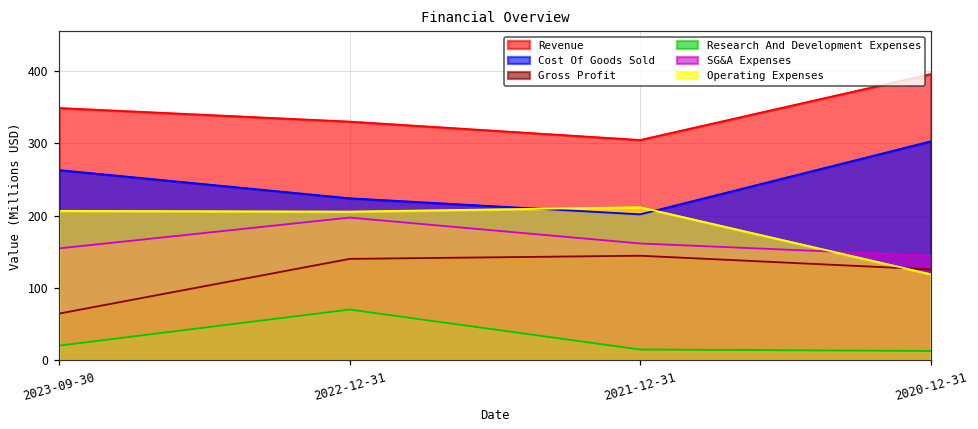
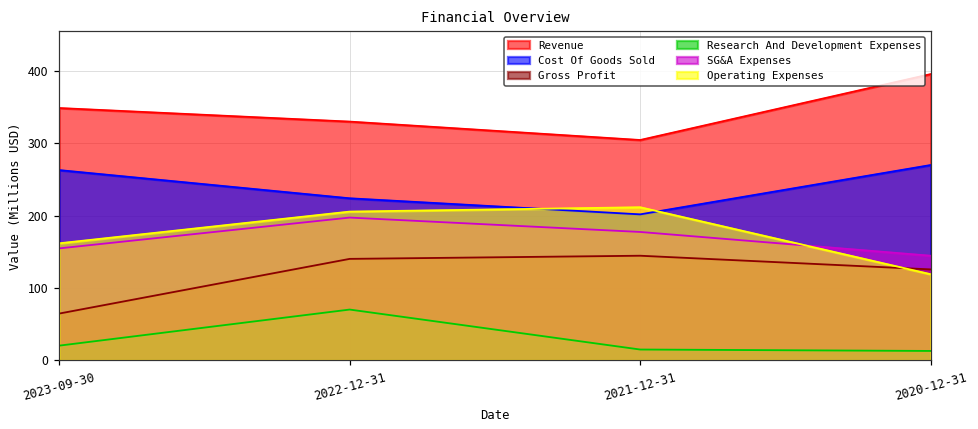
  {
    "Revenue": {
      "2023-09-30": 350,
      "2022-12-31": 330,
      "2021-12-31": 300,
      "2020-12-31": 400
    },
    "Cost Of Goods Sold": {
      "2023-09-30": 260,
      "2022-12-31": 220,
      "2021-12-31": 200,
-     "2020-12-31": 300
+     "2020-12-31": 270
    },
    "Gross Profit": {
      "2023-09-30": 60,
      "2022-12-31": 140,
      "2021-12-31": 140,
      "2020-12-31": 130
    },
    "Research And Development Expenses": {
      "2023-09-30": 20,
      "2022-12-31": 70,
      "2021-12-31": 10,
      "2020-12-31": 10
    },
    "SG&A Expenses": {
      "2023-09-30": 150,
      "2022-12-31": 200,
-     "2021-12-31": 160,
+     "2021-12-31": 180,
      "2020-12-31": 140
    },
    "Operating Expenses": {
-     "2023-09-30": 210,
+     "2023-09-30": 160,
      "2022-12-31": 210,
      "2021-12-31": 210,
      "2020-12-31": 120
    }
  }
